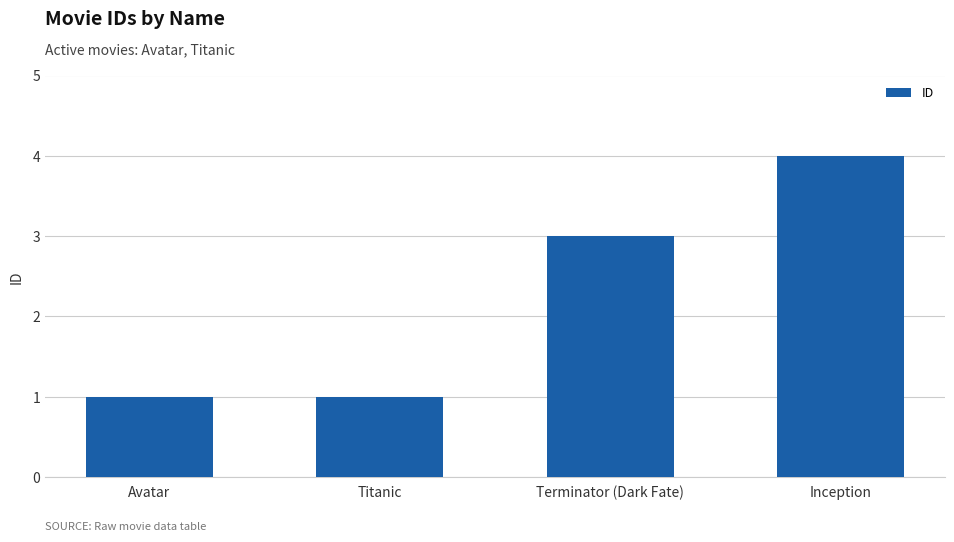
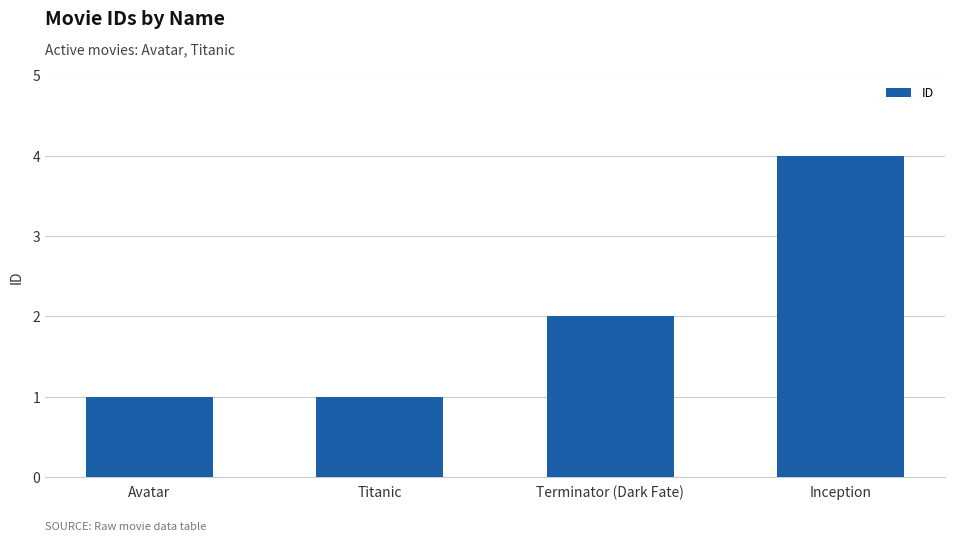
  {
    "Avatar": 1,
    "Titanic": 1,
-   "Terminator (Dark Fate)": 3,
+   "Terminator (Dark Fate)": 2,
    "Inception": 4
  }
